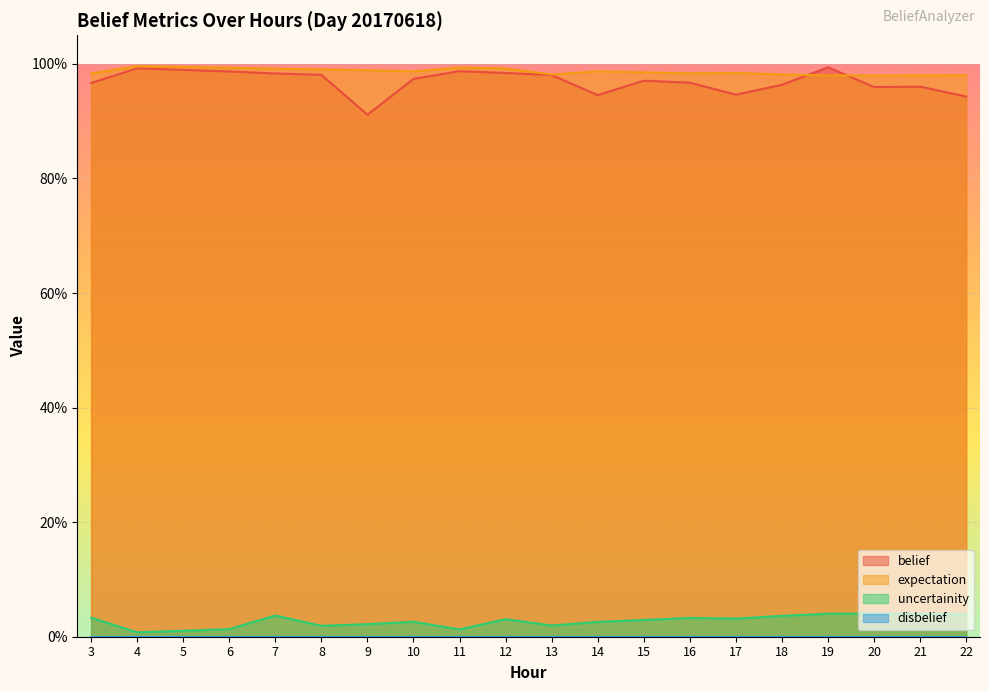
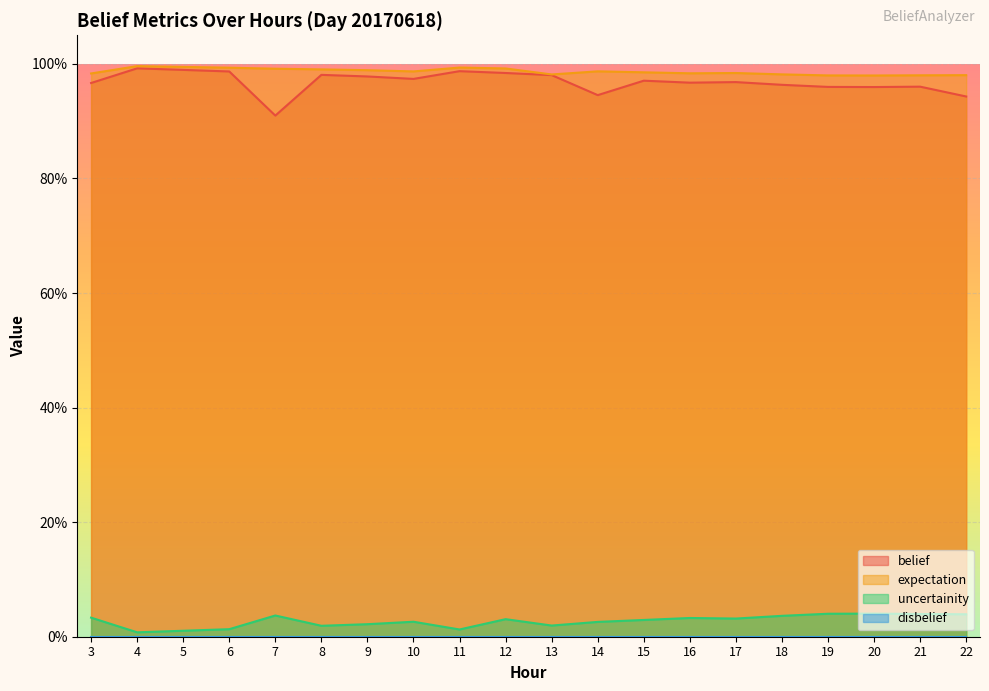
  {
    "belief": {
      "3": "97%",
      "5": "99%",
      "6": "99%",
-     "7": "98%",
+     "7": "91%",
      "8": "98%",
-     "9": "91%",
+     "9": "98%",
      "10": "97%",
      "11": "99%",
      "12": "98%",
      "14": "95%",
      "15": "97%",
      "16": "97%",
-     "17": "95%",
+     "17": "97%",
      "18": "96%",
-     "19": "99%",
+     "19": "96%",
      "20": "96%",
      "21": "96%",
      "22": "94%"
    },
    "expectation": {
      "3": "98%",
      "5": "99%",
      "6": "99%",
      "7": "99%",
      "8": "99%",
      "9": "99%",
      "10": "99%",
      "11": "99%",
      "12": "99%",
      "14": "99%",
      "15": "99%",
      "16": "98%",
      "17": "98%",
      "18": "98%",
      "19": "98%",
      "20": "98%",
      "21": "98%",
      "22": "98%"
    },
    "uncertainity": {
      "3": "3%",
      "4": "1%",
      "5": "1%",
      "6": "1%",
      "7": "4%",
      "8": "2%",
      "9": "2%",
      "10": "3%",
      "11": "1%",
      "12": "3%",
      "13": "2%",
      "14": "3%",
      "15": "3%",
      "16": "3%",
      "17": "3%",
      "18": "4%",
      "19": "4%"
    },
    "disbelief": {
      "3": "0%",
      "4": "0%",
      "5": "0%",
      "6": "0%",
      "7": "0%",
      "8": "0%",
      "9": "0%",
      "10": "0%",
      "11": "0%",
      "12": "0%",
      "13": "0%",
      "14": "0%",
      "15": "0%",
      "16": "0%",
      "17": "0%",
      "18": "0%",
      "19": "0%",
      "20": "0%",
      "21": "0%",
      "22": "0%"
    }
  }
